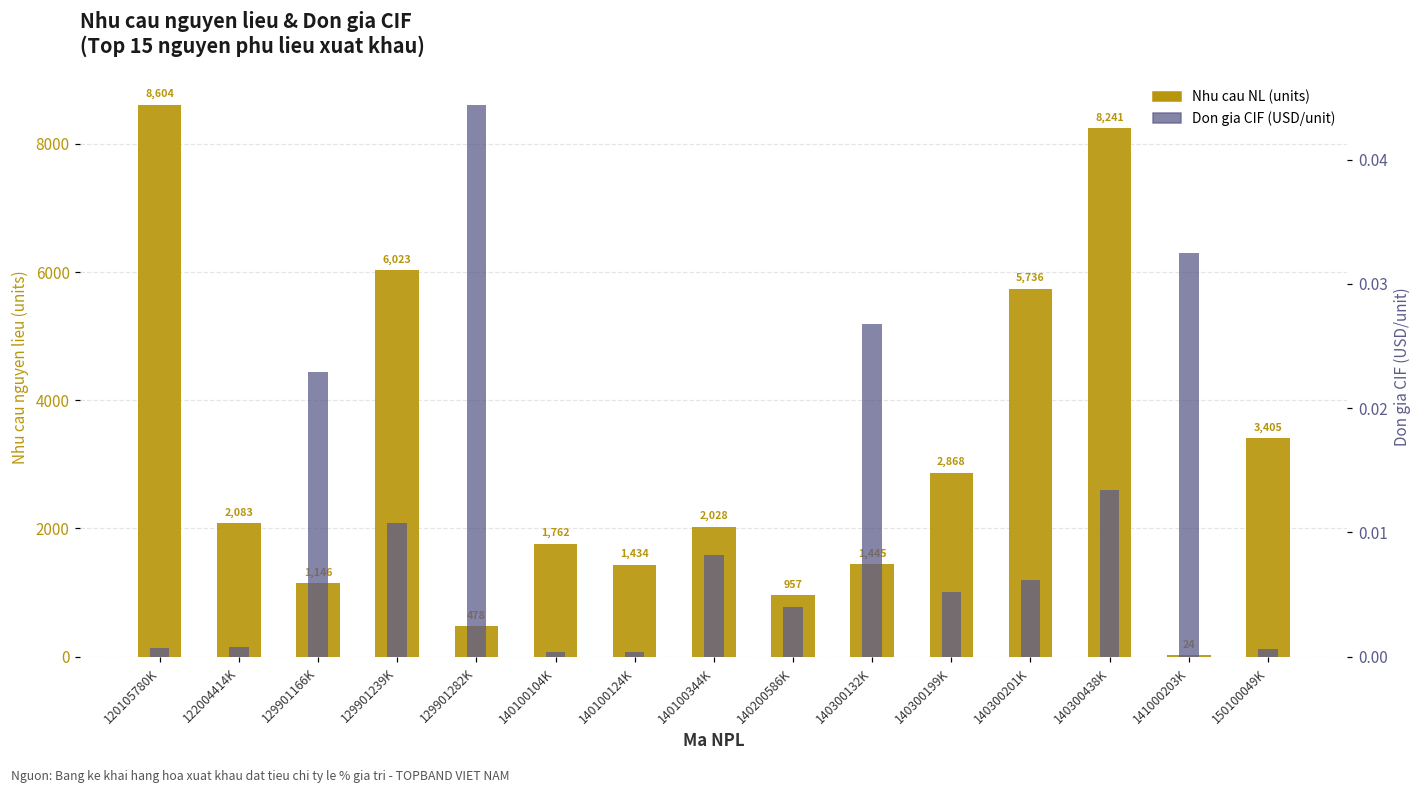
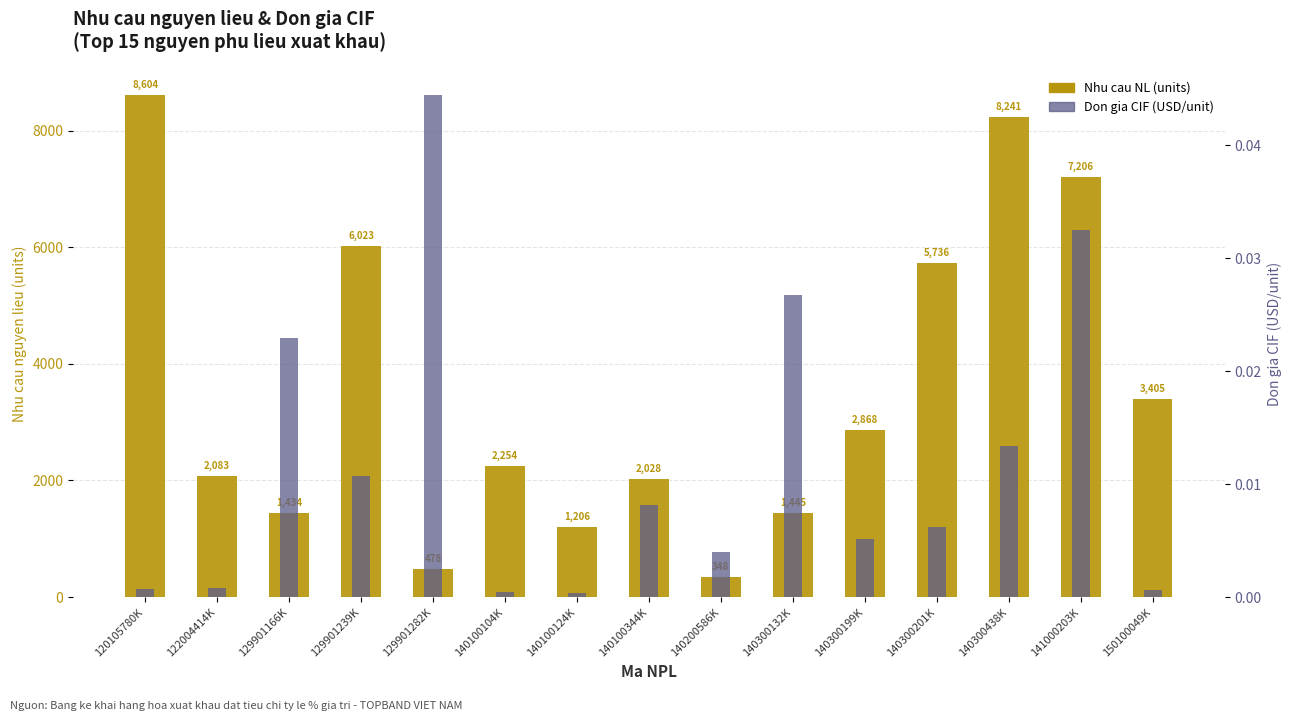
  {
    "Nhu cau NL (units)": {
      "120105780K": "8,604",
      "122004414K": "2,083",
-     "129901166K": "1,146",
+     "129901166K": "1,434",
      "129901239K": "6,023",
      "129901282K": "478",
-     "140100104K": "1,762",
-     "140100124K": "1,434",
+     "140100104K": "2,254",
+     "140100124K": "1,206",
      "140100344K": "2,028",
-     "140200586K": "957",
+     "140200586K": "348",
      "140300132K": "1,445",
      "140300199K": "2,868",
      "140300201K": "5,736",
      "140300438K": "8,241",
-     "141000203K": "24",
+     "141000203K": "7,206",
      "150100049K": "3,405"
    }
  }
